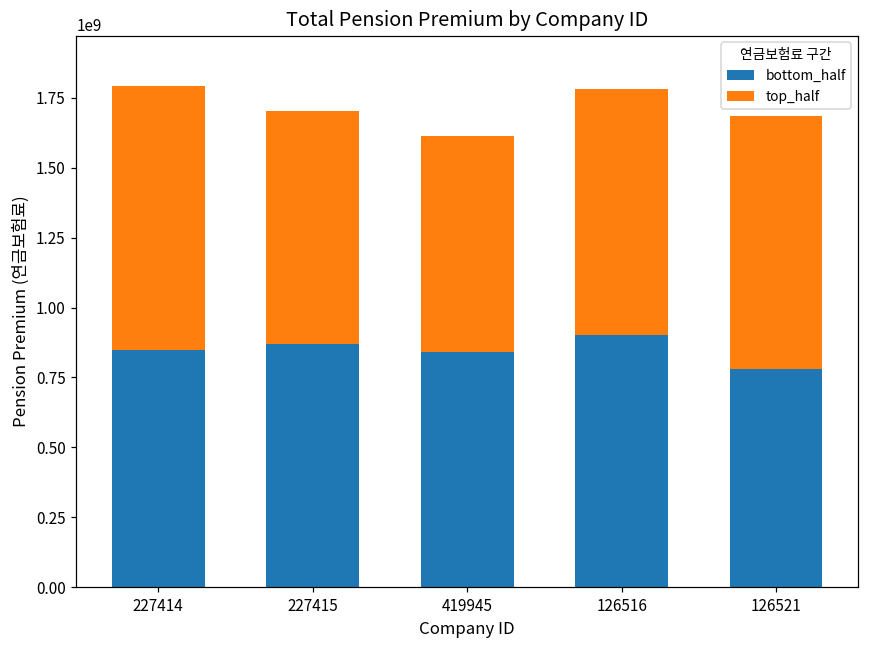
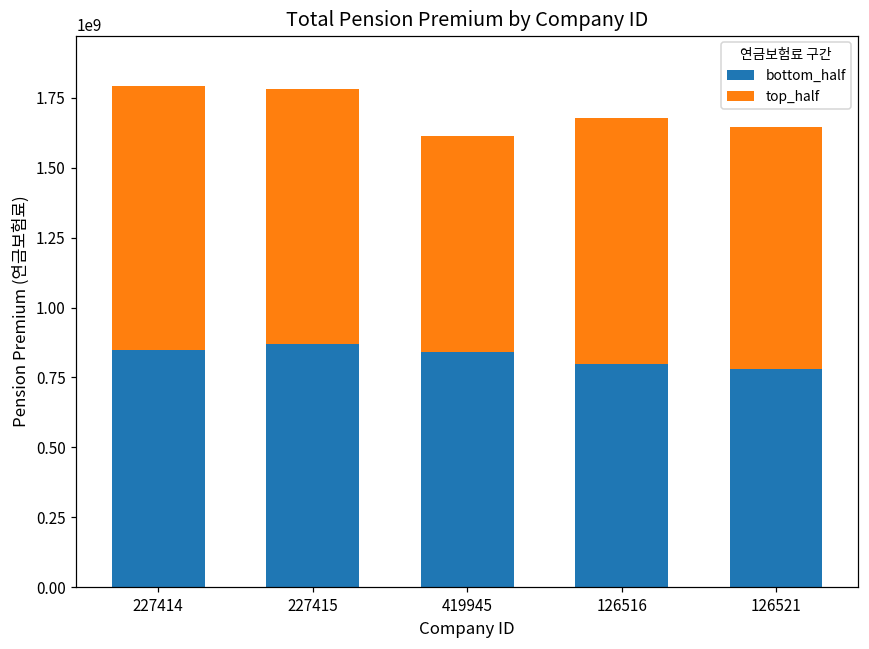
  {
    "bottom_half": {
      "227414": 850000000,
      "227415": 870000000,
      "419945": 840000000,
-     "126516": 900000000,
+     "126516": 800000000,
      "126521": 780000000
    },
    "top_half": {
      "227414": 950000000,
-     "227415": 830000000,
+     "227415": 910000000,
      "419945": 770000000,
      "126516": 880000000,
-     "126521": 910000000
+     "126521": 860000000
    }
  }
